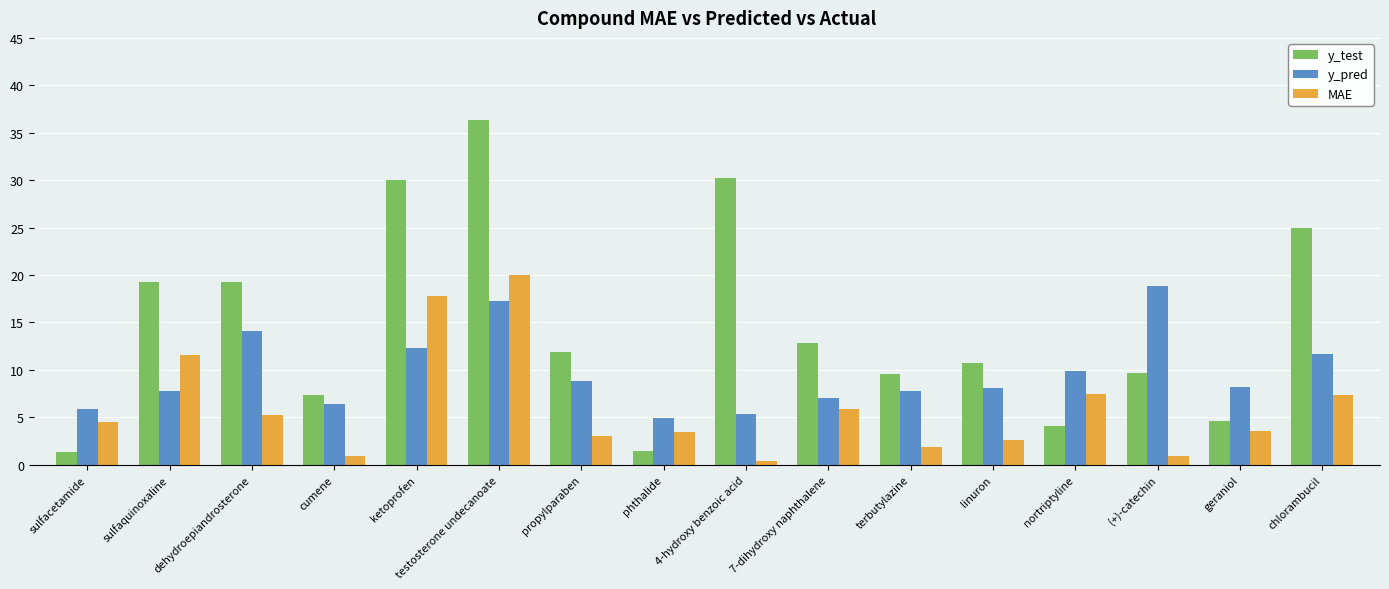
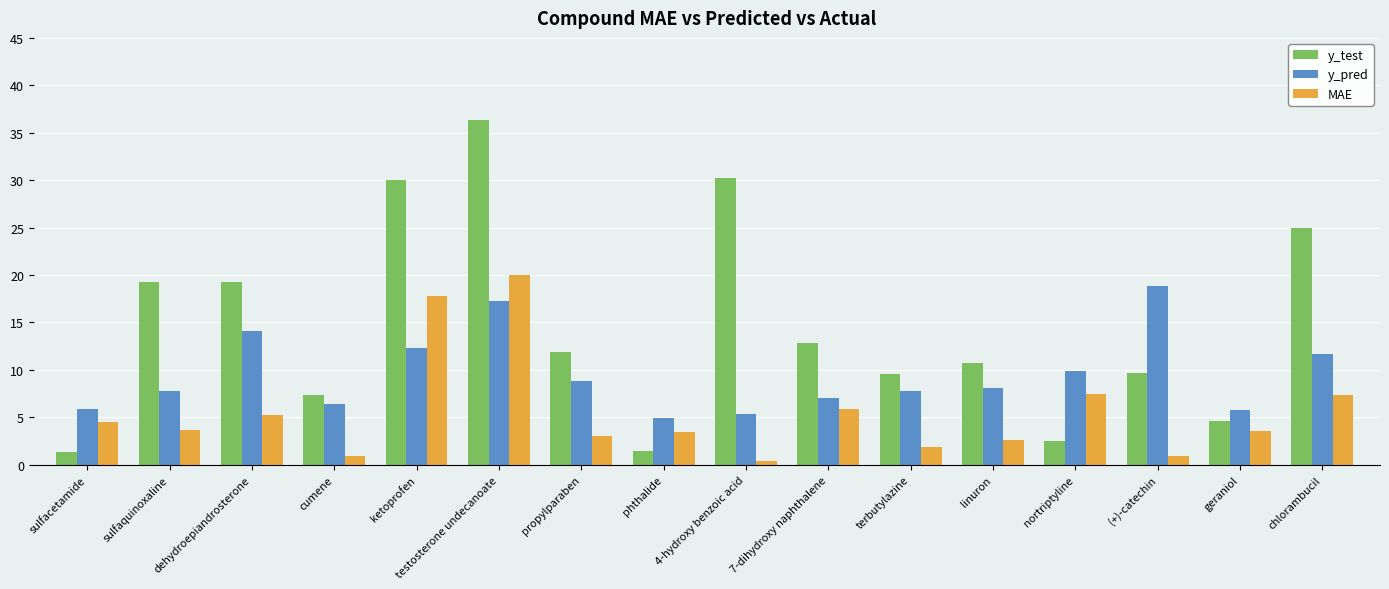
  {
    "y_test": {
      "sulfacetamide": 1,
      "sulfaquinoxaline": 19,
      "dehydroepiandrosterone": 19,
      "cumene": 7,
      "ketoprofen": 30,
      "testosterone undecanoate": 36,
      "propylparaben": 12,
      "phthalide": 1,
      "4-hydroxy benzoic acid": 30,
      "7-dihydroxy naphthalene": 13,
      "terbutylazine": 10,
      "linuron": 11,
-     "nortriptyline": 4,
+     "nortriptyline": 2,
      "(+)-catechin": 10,
      "geraniol": 5,
      "chlorambucil": 25
    },
    "y_pred": {
      "sulfacetamide": 6,
      "sulfaquinoxaline": 8,
      "dehydroepiandrosterone": 14,
      "cumene": 6,
      "ketoprofen": 12,
      "testosterone undecanoate": 17,
      "propylparaben": 9,
      "phthalide": 5,
      "4-hydroxy benzoic acid": 5,
      "7-dihydroxy naphthalene": 7,
      "terbutylazine": 8,
      "linuron": 8,
      "nortriptyline": 10,
      "(+)-catechin": 19,
-     "geraniol": 8,
+     "geraniol": 6,
      "chlorambucil": 12
    },
    "MAE": {
      "sulfacetamide": 4,
-     "sulfaquinoxaline": 12,
+     "sulfaquinoxaline": 4,
      "dehydroepiandrosterone": 5,
      "cumene": 1,
      "ketoprofen": 18,
      "testosterone undecanoate": 20,
      "propylparaben": 3,
      "phthalide": 3,
      "4-hydroxy benzoic acid": 0,
      "7-dihydroxy naphthalene": 6,
      "terbutylazine": 2,
      "linuron": 3,
      "nortriptyline": 7,
      "(+)-catechin": 1,
      "geraniol": 4,
      "chlorambucil": 7
    }
  }
